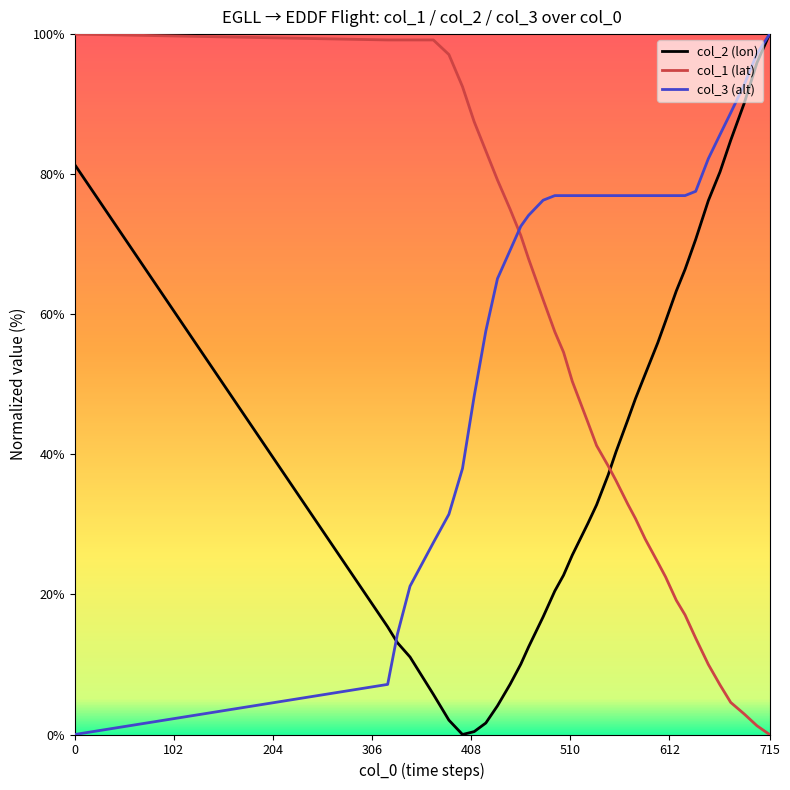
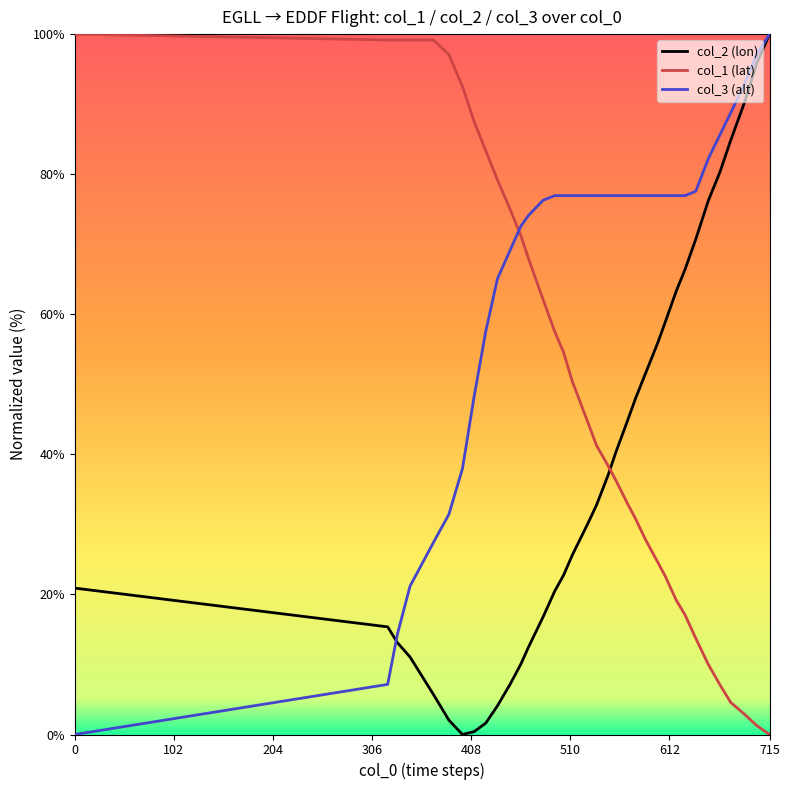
  {
    "col_2 (lon)": {
-     "0": "81%"
+     "0": "21%"
    },
    "col_1 (lat)": {
      "0": "100%",
      "715": "0%"
    },
    "col_3 (alt)": {
      "0": "0%"
    }
  }
